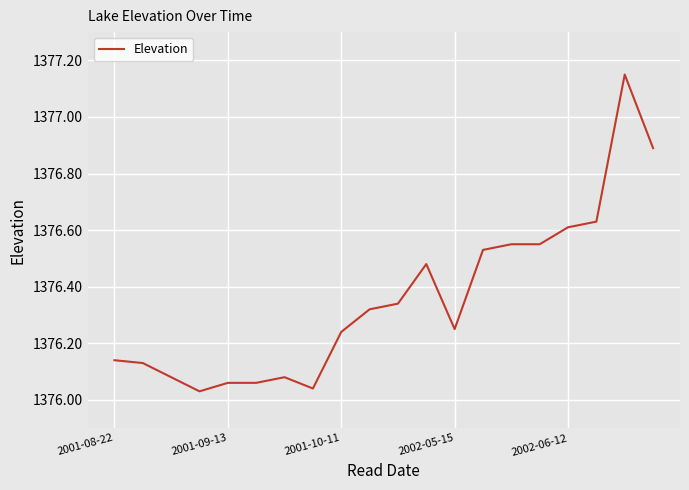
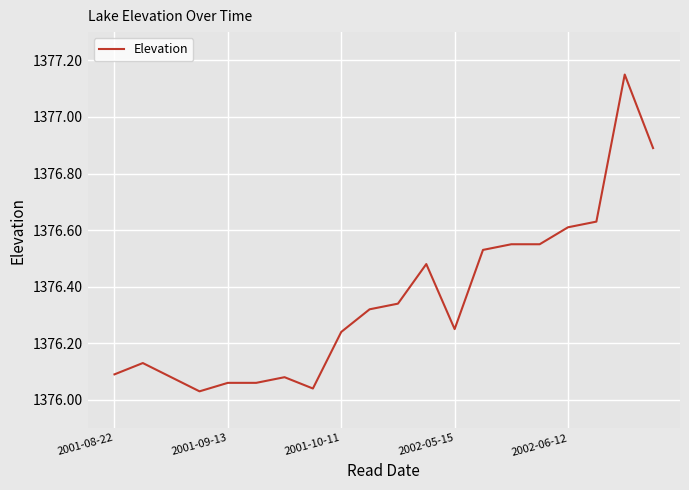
  {
-   "2001-08-22": 1376.14,
+   "2001-08-22": 1376.09,
    "2001-09-13": 1376.06,
    "2001-10-11": 1376.24,
    "2002-05-15": 1376.25,
    "2002-06-12": 1376.61
  }
